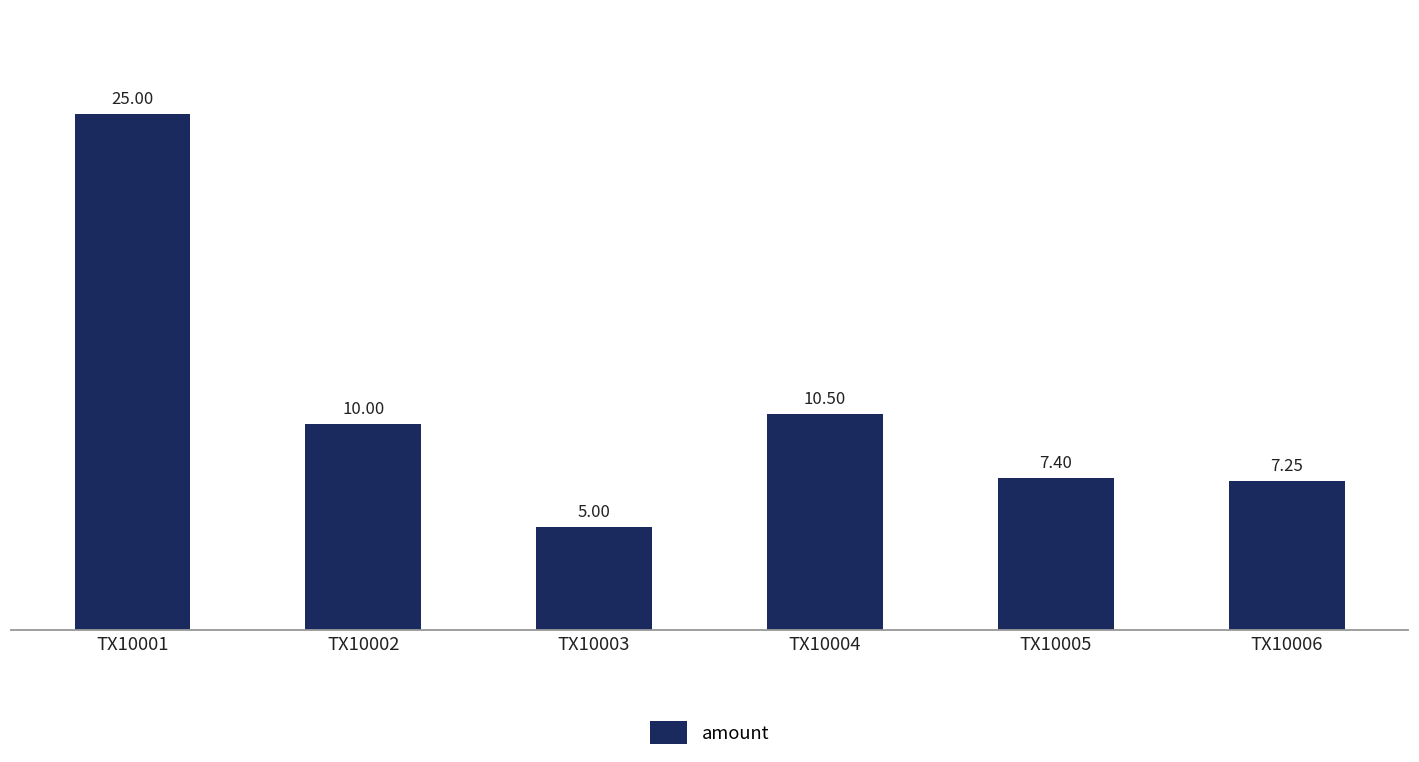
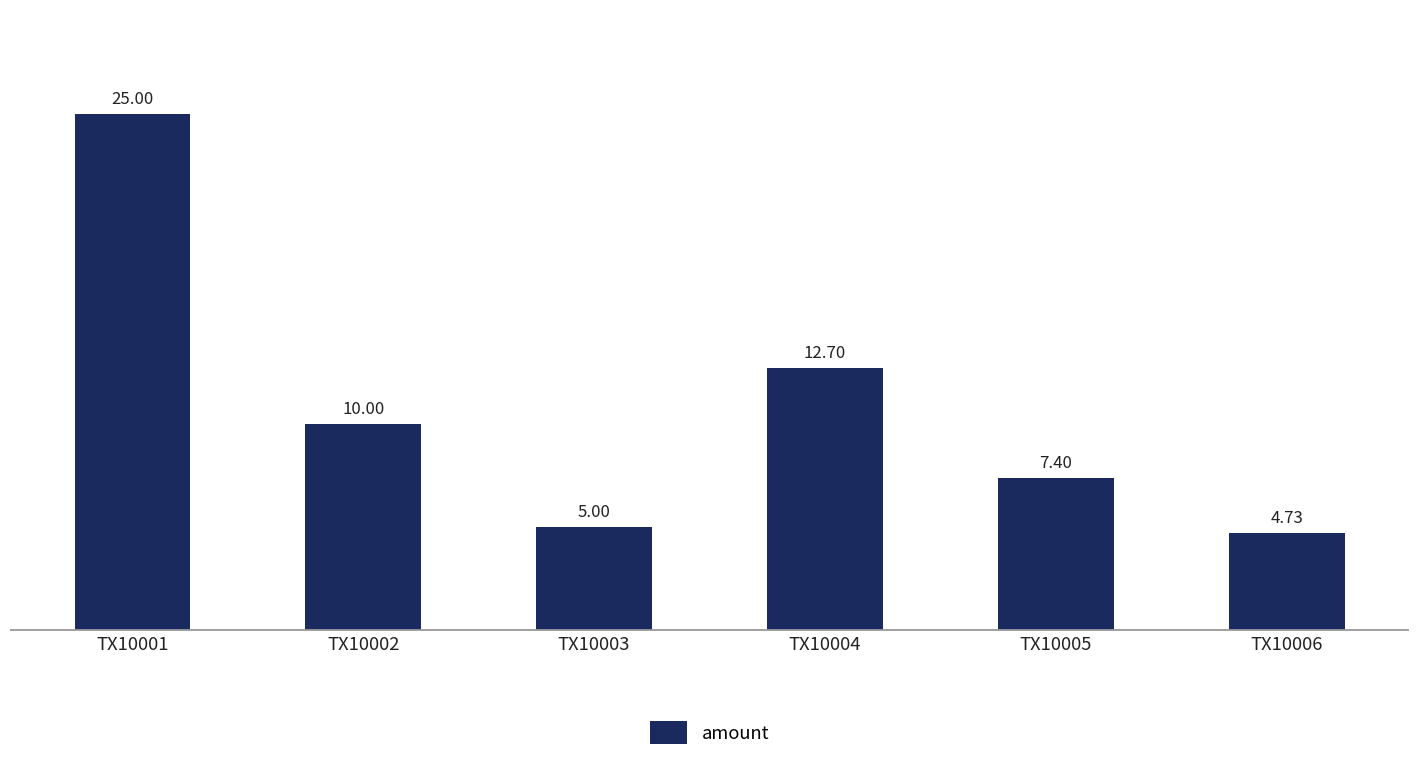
  {
    "TX10001": 25.00,
    "TX10002": 10.00,
    "TX10003": 5.00,
-   "TX10004": 10.50,
+   "TX10004": 12.70,
    "TX10005": 7.40,
-   "TX10006": 7.25
+   "TX10006": 4.73
  }
